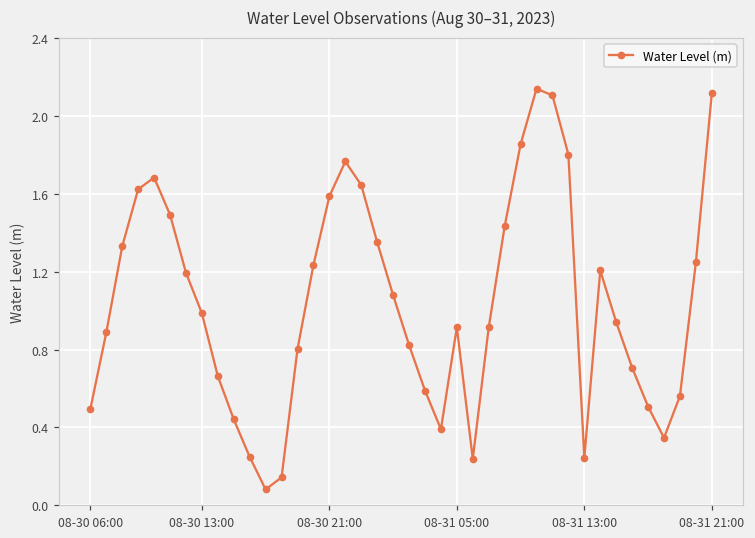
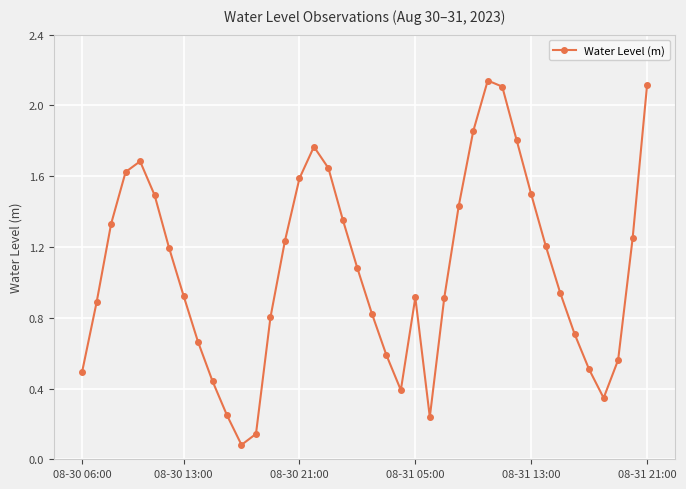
  {
    "08-30 06:00": 0.50,
-   "08-30 13:00": 0.99,
+   "08-30 13:00": 0.92,
    "08-30 21:00": 1.59,
    "08-31 05:00": 0.91,
-   "08-31 13:00": 0.24,
+   "08-31 13:00": 1.50,
    "08-31 21:00": 2.12
  }
